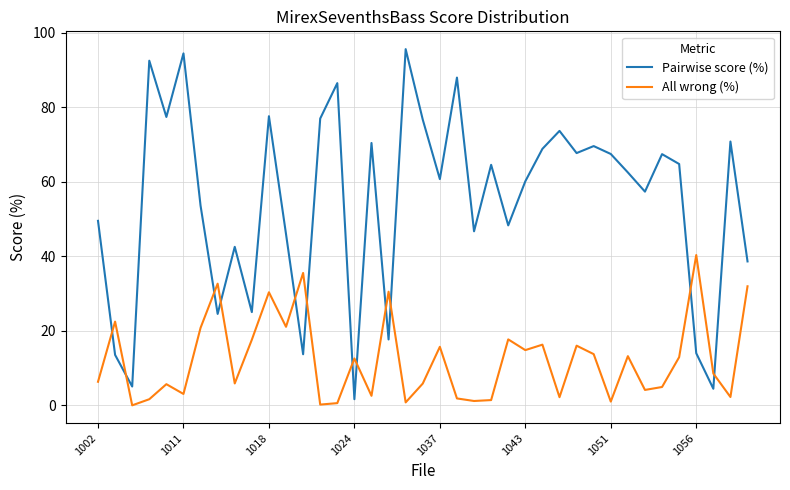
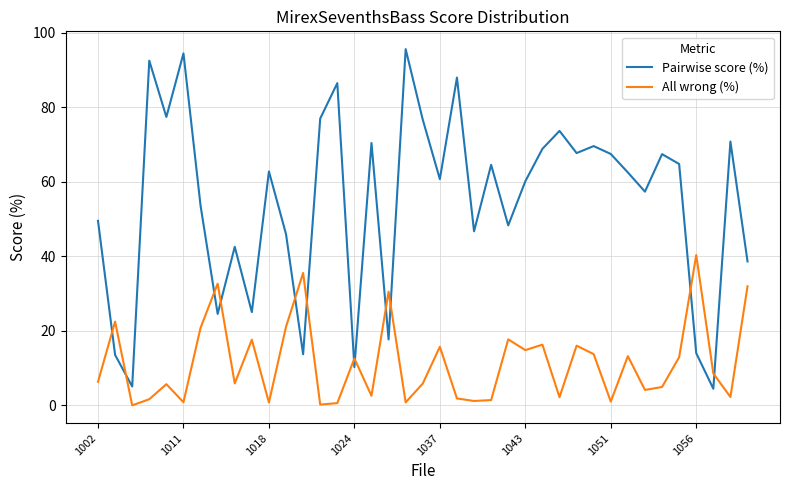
  {
    "Pairwise score (%)": {
      "1002": 50,
      "1011": 95,
-     "1018": 78,
-     "1024": 2,
+     "1018": 63,
+     "1024": 10,
      "1037": 61,
      "1043": 60,
      "1051": 67,
      "1056": 14
    },
    "All wrong (%)": {
      "1002": 6,
-     "1011": 3,
-     "1018": 30,
+     "1011": 1,
+     "1018": 1,
      "1024": 13,
      "1037": 16,
      "1043": 15,
      "1051": 1,
      "1056": 40
    }
  }
